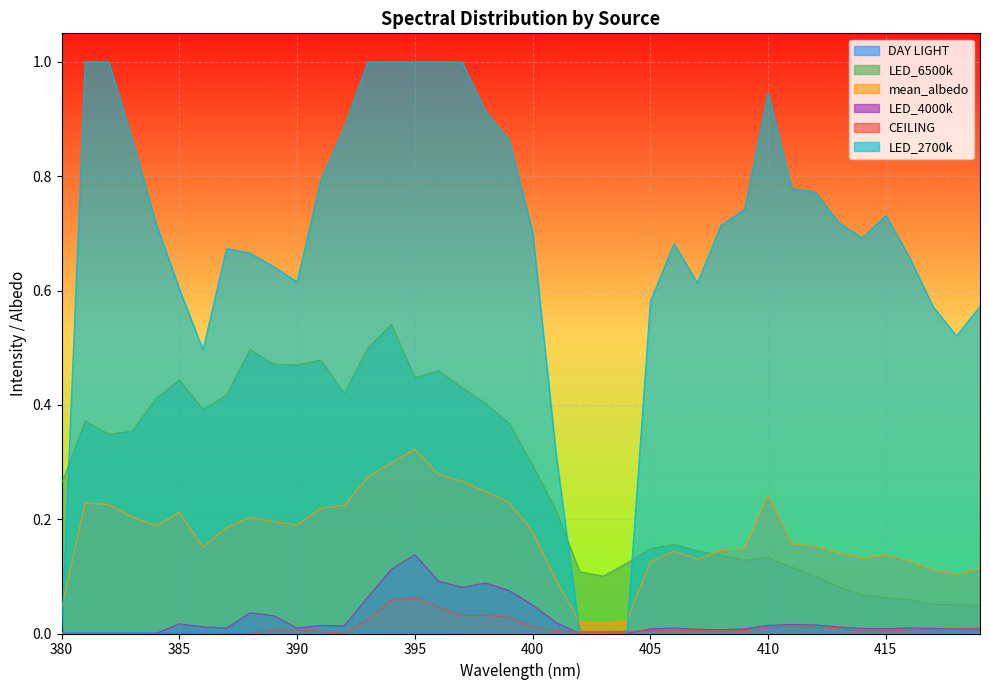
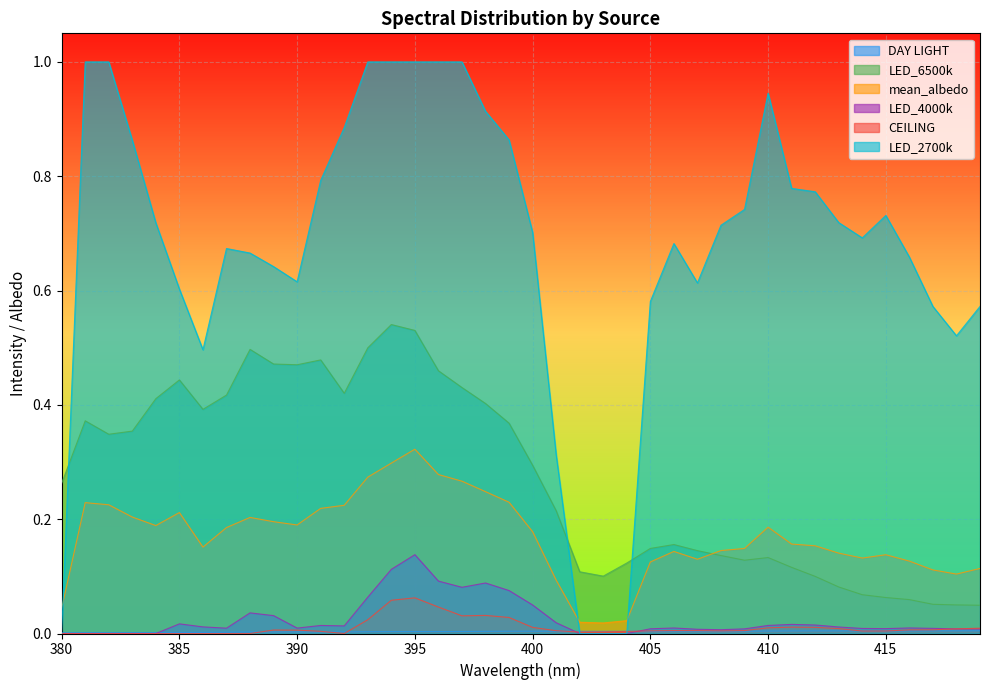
  {
    "LED_6500k": {
      "380": 0.26,
      "385": 0.44,
      "390": 0.47,
-     "395": 0.45,
+     "395": 0.53,
      "400": 0.29,
      "405": 0.15,
      "410": 0.13,
      "415": 0.06
    },
    "mean_albedo": {
      "380": 0.04,
      "385": 0.21,
      "390": 0.19,
      "395": 0.32,
      "400": 0.18,
      "405": 0.13,
-     "410": 0.24,
+     "410": 0.19,
      "415": 0.14
    },
    "LED_4000k": {
      "385": 0.02,
      "395": 0.14,
      "400": 0.05
    },
    "CEILING": {
      "395": 0.06,
      "400": 0.01
    }
  }
